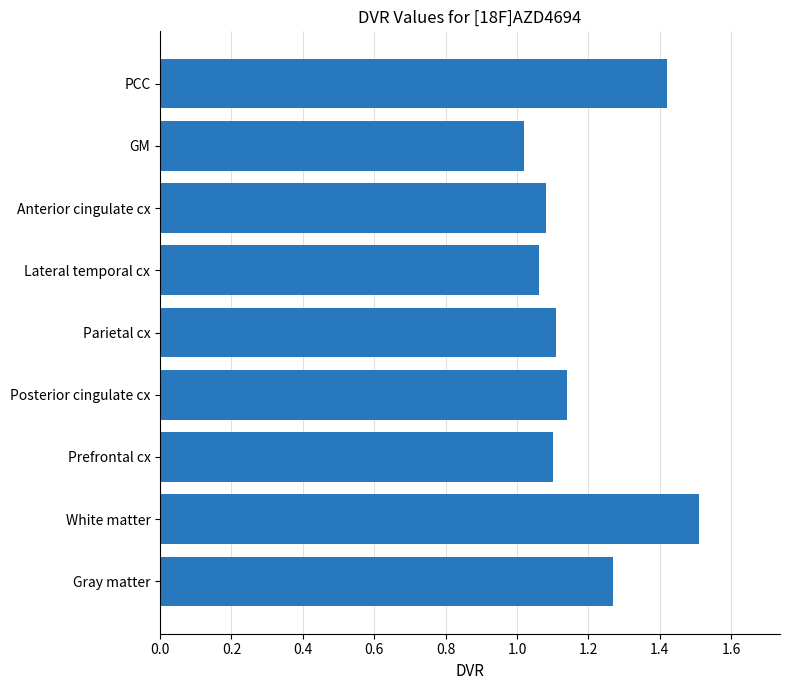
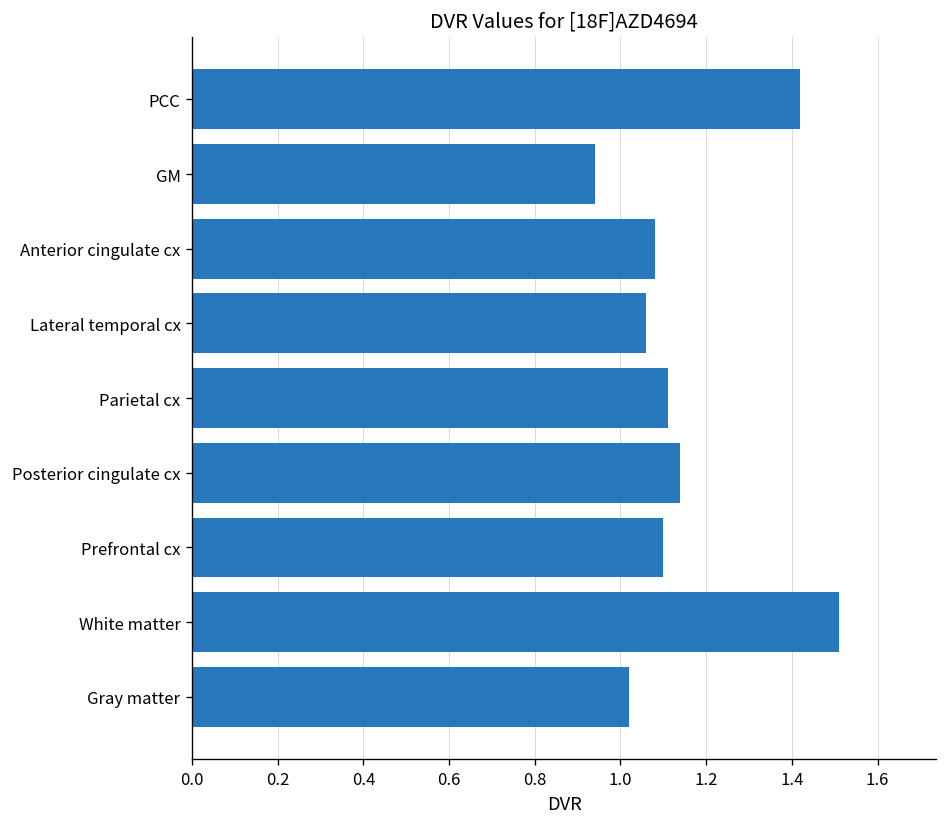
  {
    "PCC": 1.42,
-   "GM": 1.02,
+   "GM": 0.94,
    "Anterior cingulate cx": 1.08,
    "Lateral temporal cx": 1.06,
    "Parietal cx": 1.11,
    "Posterior cingulate cx": 1.14,
    "Prefrontal cx": 1.10,
    "White matter": 1.51,
-   "Gray matter": 1.27
+   "Gray matter": 1.02
  }
